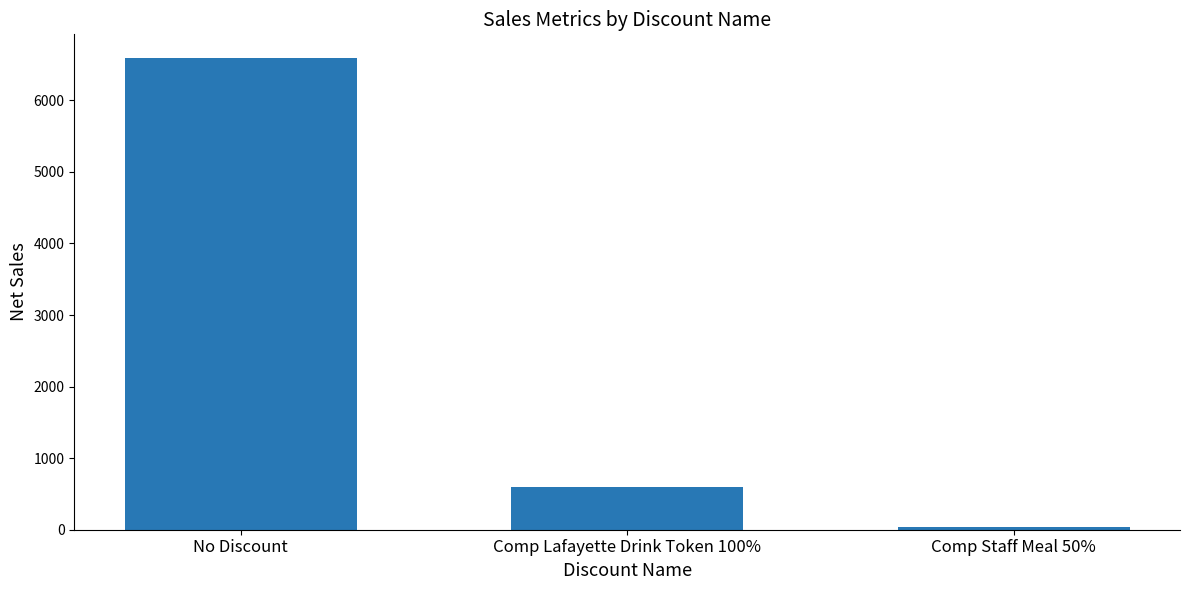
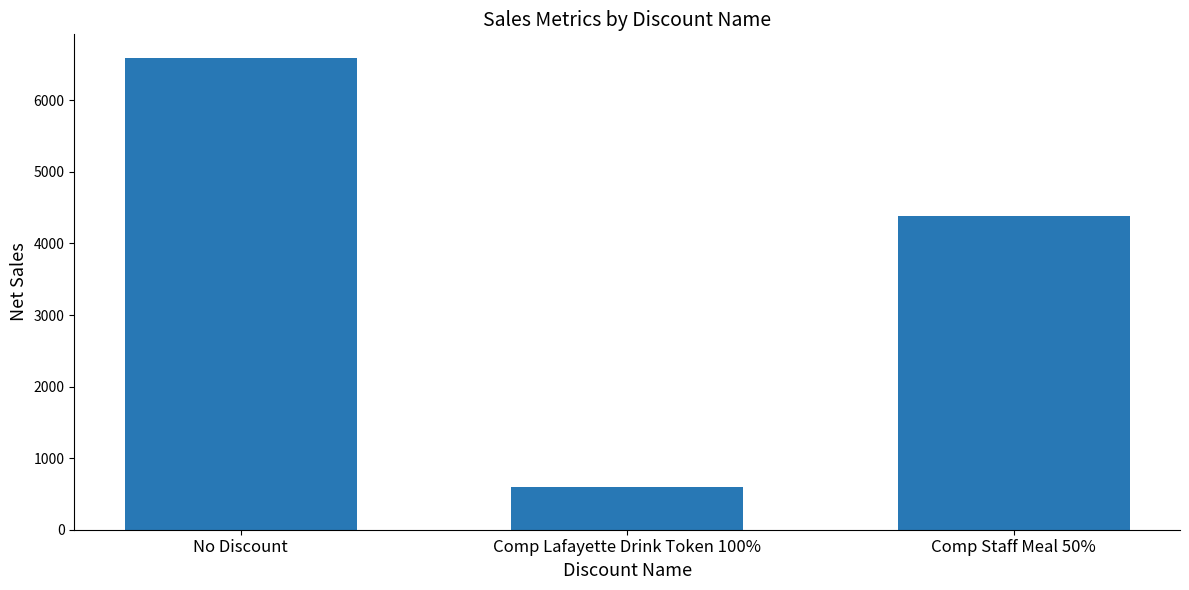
  {
    "No Discount": 6600,
    "Comp Lafayette Drink Token 100%": 600,
-   "Comp Staff Meal 50%": 0
+   "Comp Staff Meal 50%": 4400
  }
